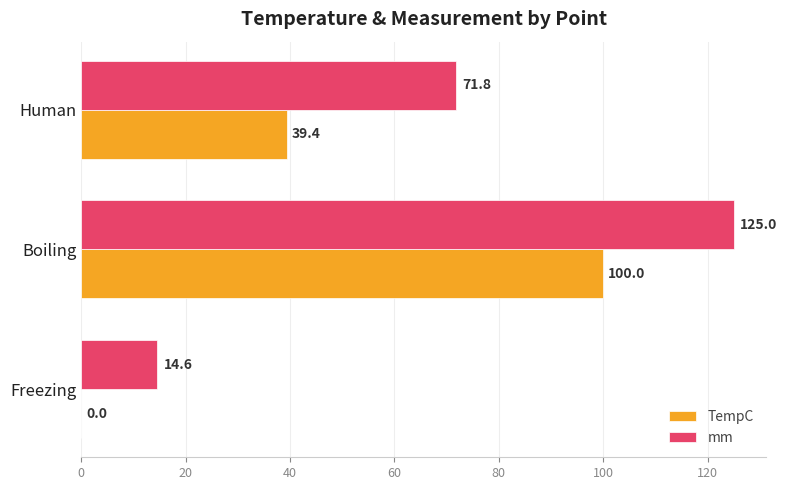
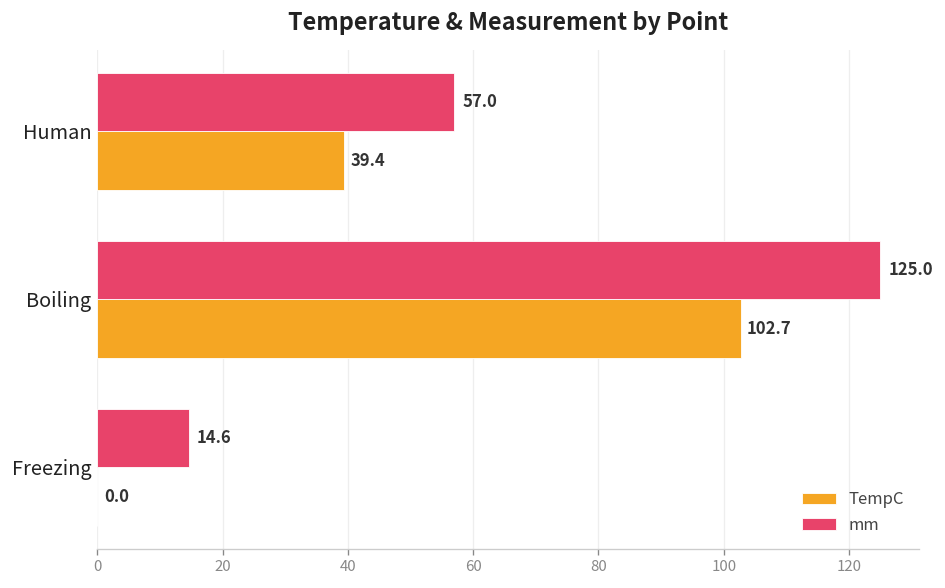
  {
    "TempC": {
      "Human": 39.4,
-     "Boiling": 100.0,
+     "Boiling": 102.7,
      "Freezing": 0.0
    },
    "mm": {
-     "Human": 71.8,
+     "Human": 57.0,
      "Boiling": 125.0,
      "Freezing": 14.6
    }
  }
